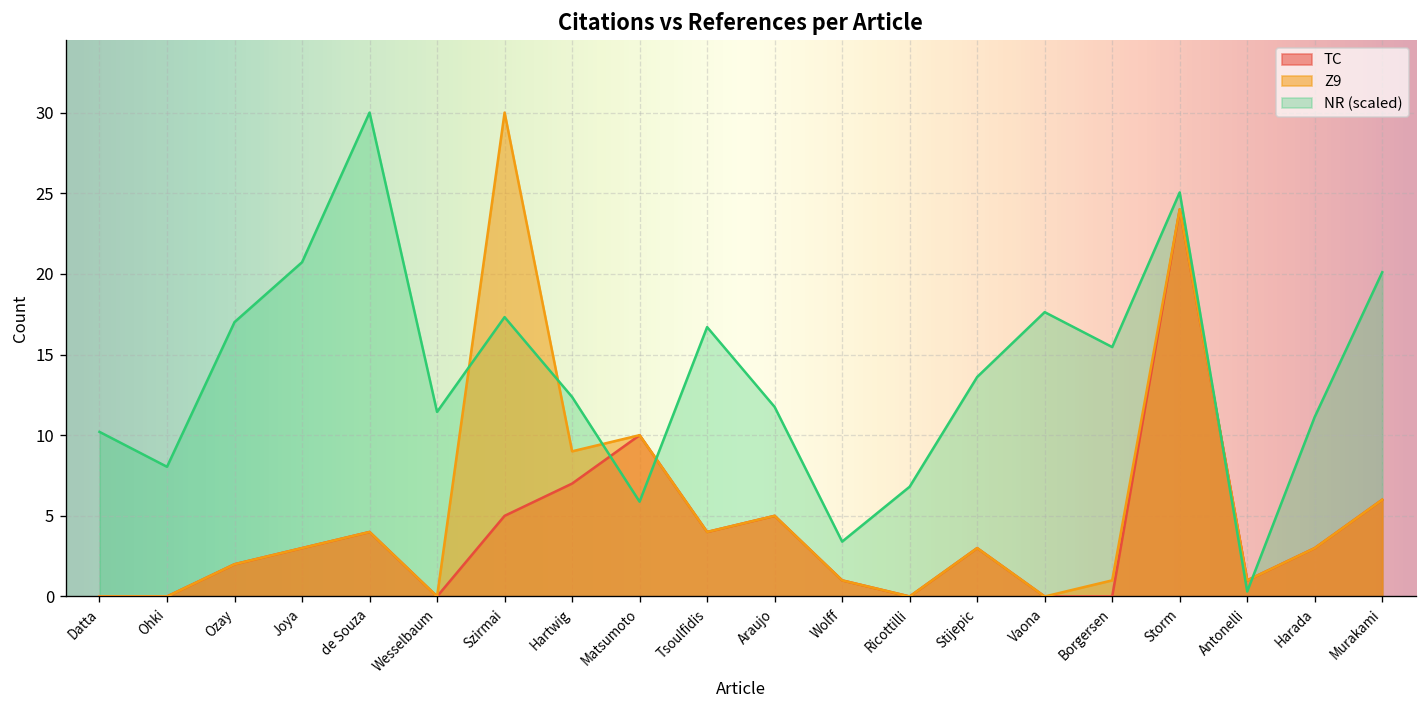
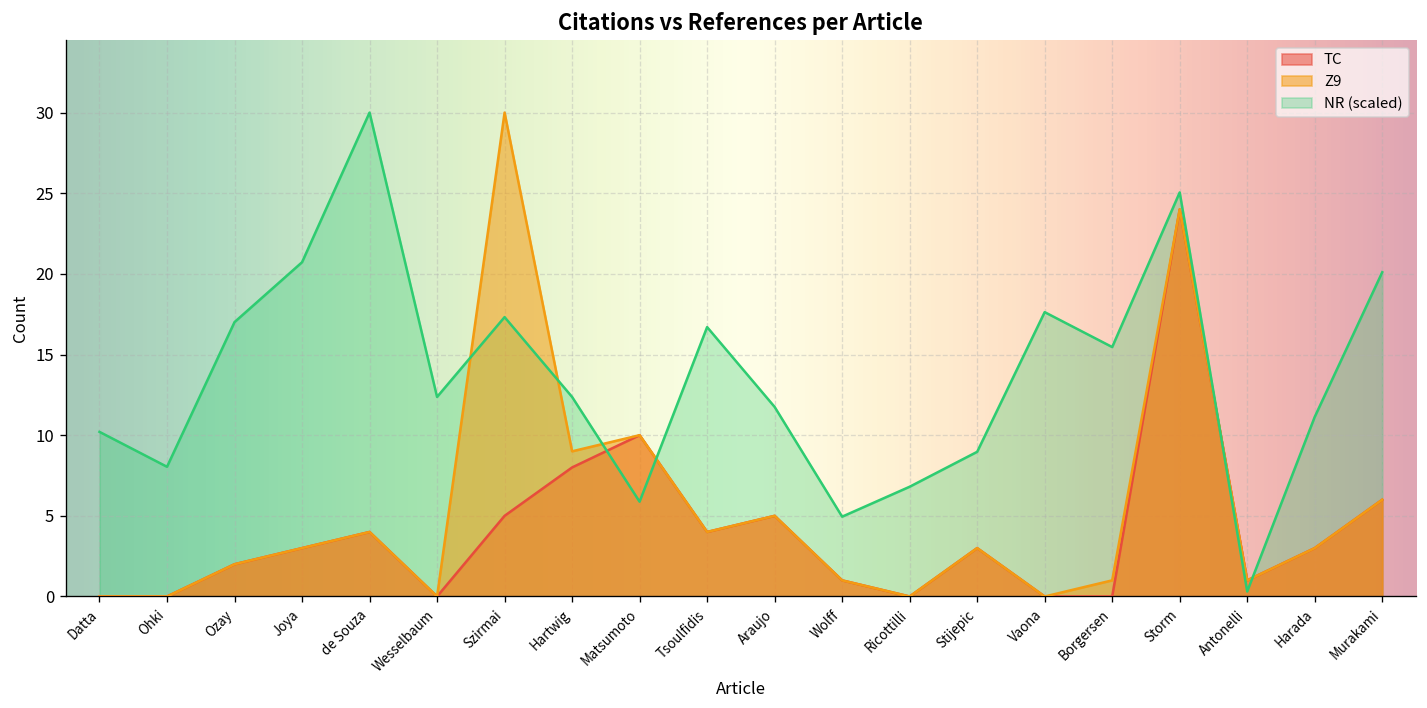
  {
    "TC": {
      "Szirmai": 5,
-     "Hartwig": 7,
+     "Hartwig": 8,
      "Borgersen": 0
    },
    "Z9": {
      "Szirmai": 30.0,
      "Hartwig": 9.0,
      "Borgersen": 1.0
    },
    "NR (scaled)": {
      "Datta": 10.2,
      "Ohki": 8.0,
      "Ozay": 17.0,
      "Joya": 20.7,
      "de Souza": 30.0,
-     "Wesselbaum": 11.4,
+     "Wesselbaum": 12.4,
      "Szirmai": 17.3,
      "Hartwig": 12.4,
      "Matsumoto": 5.9,
      "Tsoulfidis": 16.7,
      "Araujo": 11.8,
-     "Wolff": 3.4,
+     "Wolff": 4.9,
      "Ricottilli": 6.8,
-     "Stijepic": 13.6,
+     "Stijepic": 9.0,
      "Vaona": 17.6,
      "Borgersen": 15.5,
      "Storm": 25.1,
      "Antonelli": 0.3,
      "Harada": 11.1,
      "Murakami": 20.1
    }
  }
